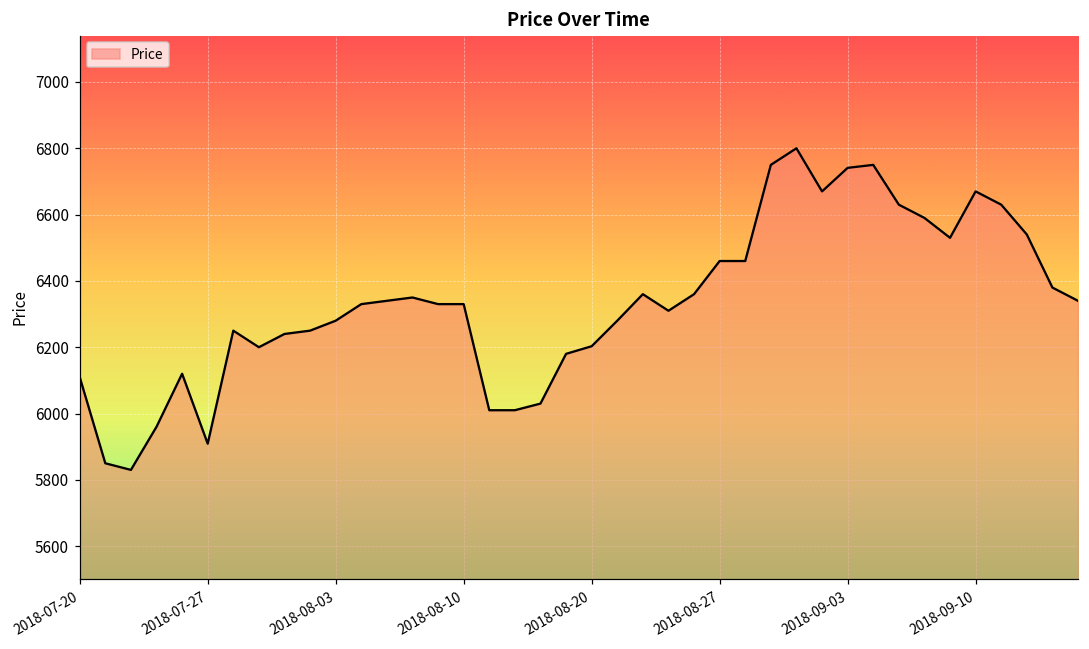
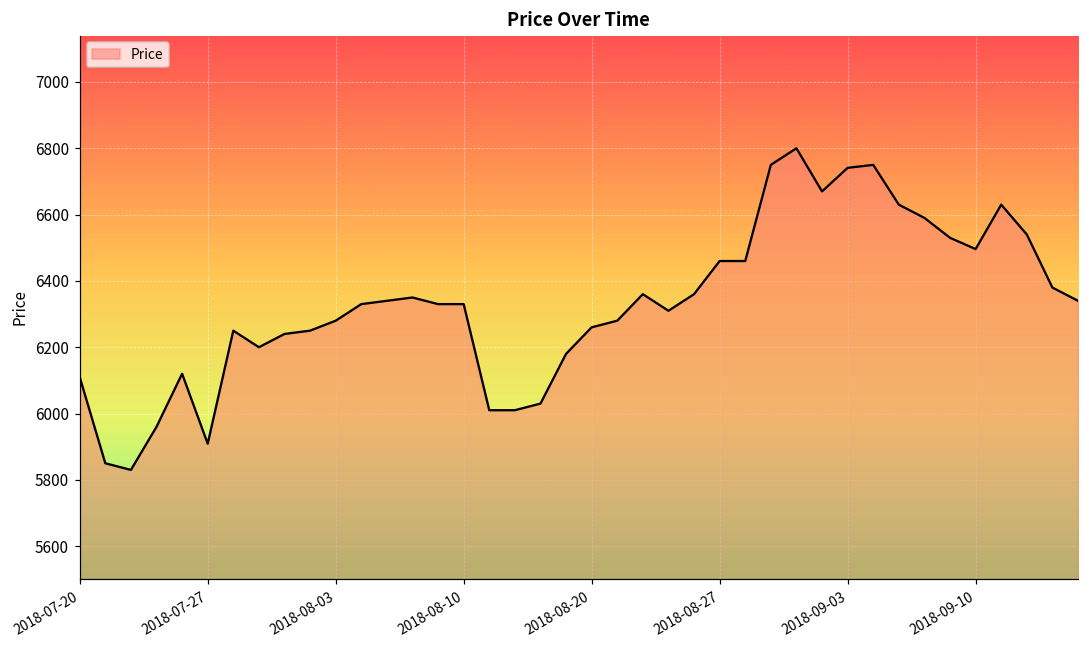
  {
    "2018-07-20": 6110,
    "2018-07-27": 5910,
    "2018-08-03": 6280,
    "2018-08-10": 6330,
-   "2018-08-20": 6200,
+   "2018-08-20": 6260,
    "2018-08-27": 6460,
    "2018-09-03": 6740,
-   "2018-09-10": 6670
+   "2018-09-10": 6500
  }
